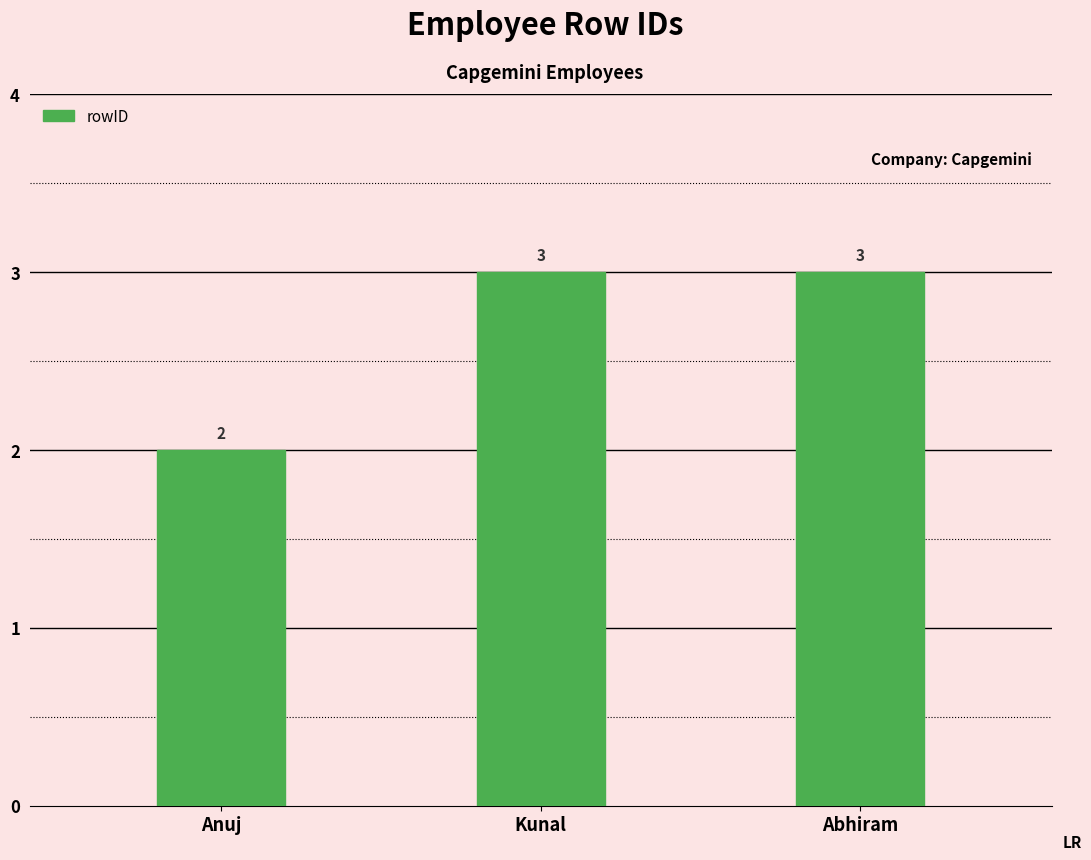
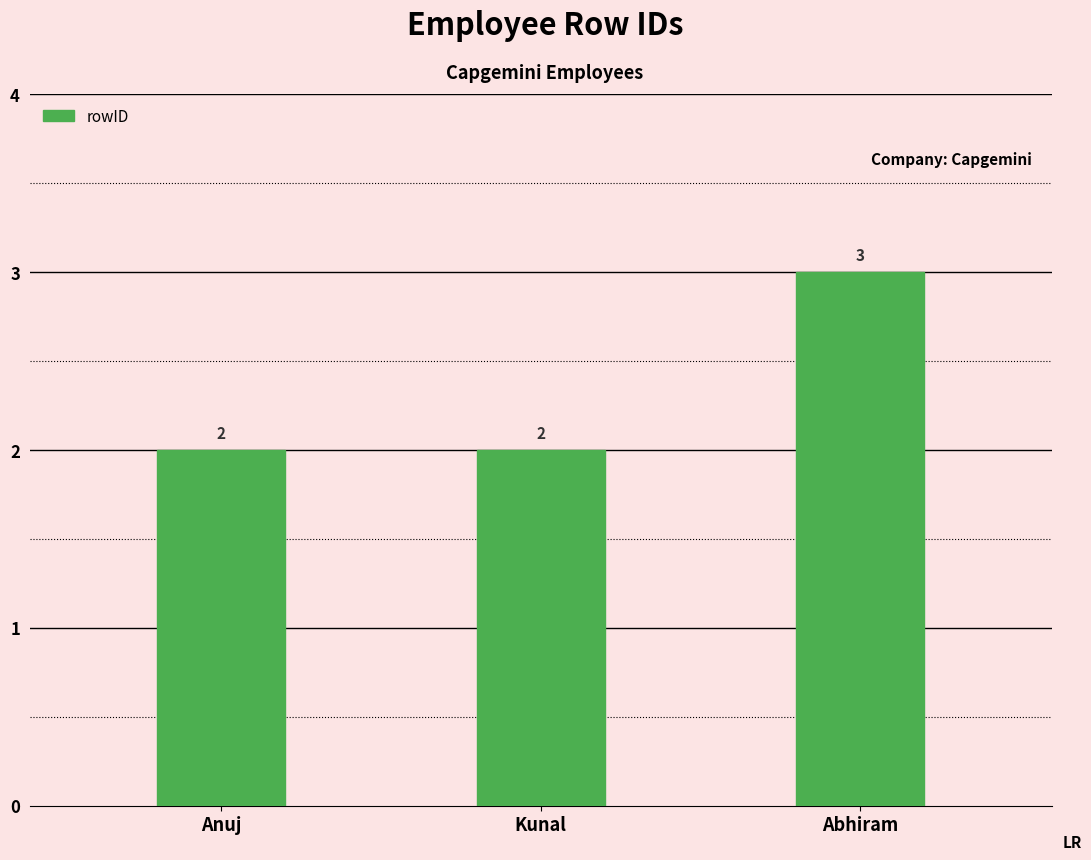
  {
    "Anuj": 2,
-   "Kunal": 3,
+   "Kunal": 2,
    "Abhiram": 3
  }
